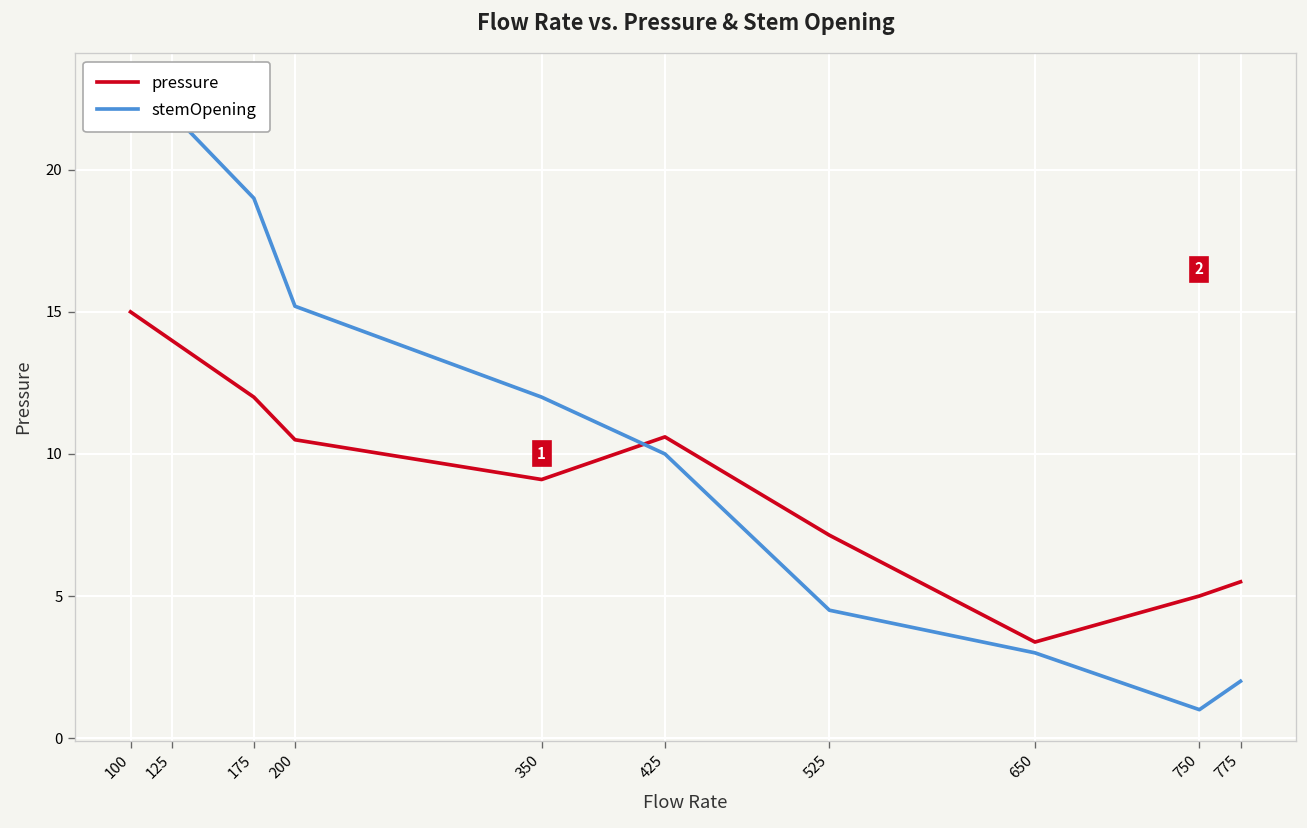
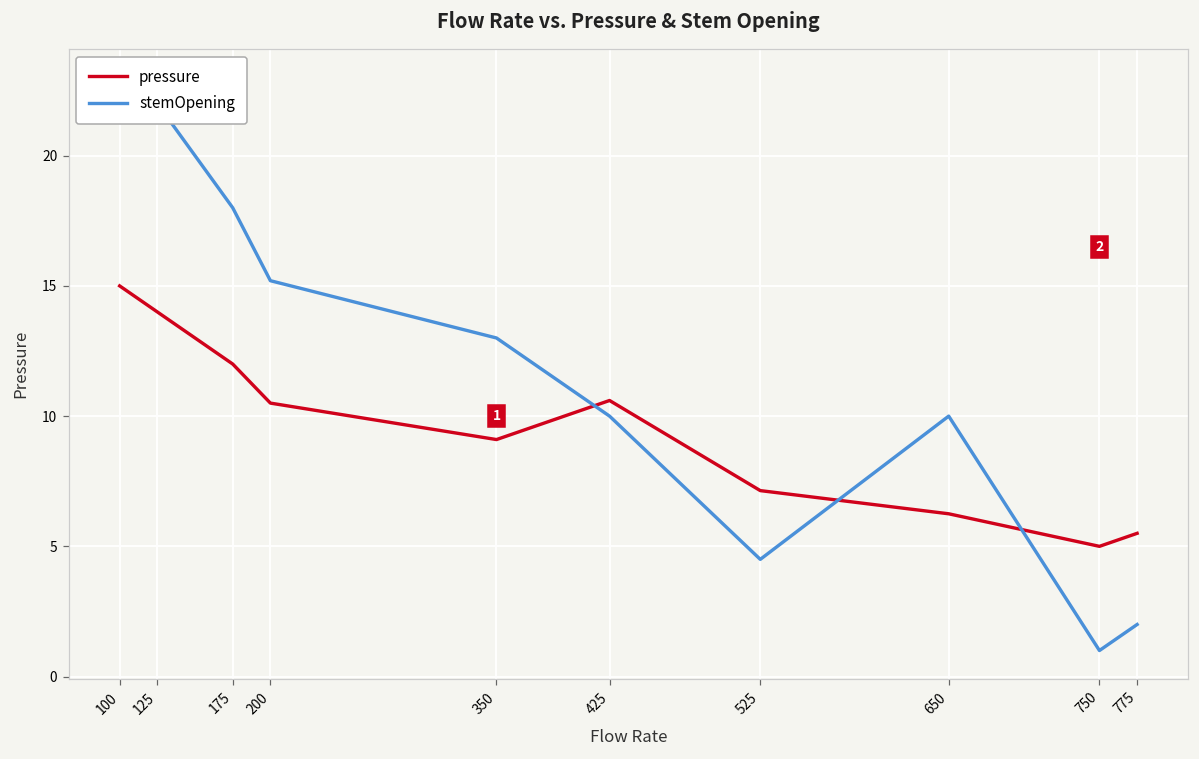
  {
    "pressure": {
      "100": 15.0,
      "125": 14.0,
      "175": 12.0,
      "200": 10.5,
      "425": 10.6,
      "525": 7.1,
-     "650": 3.4,
+     "650": 6.3,
      "750": 5.0,
      "775": 5.5
    },
    "stemOpening": {
-     "175": 19,
+     "175": 18,
      "200": 15.2,
-     "350": 12,
+     "350": 13,
      "425": 10,
      "525": 4.5,
-     "650": 3,
+     "650": 10,
      "750": 1,
      "775": 2
    }
  }
